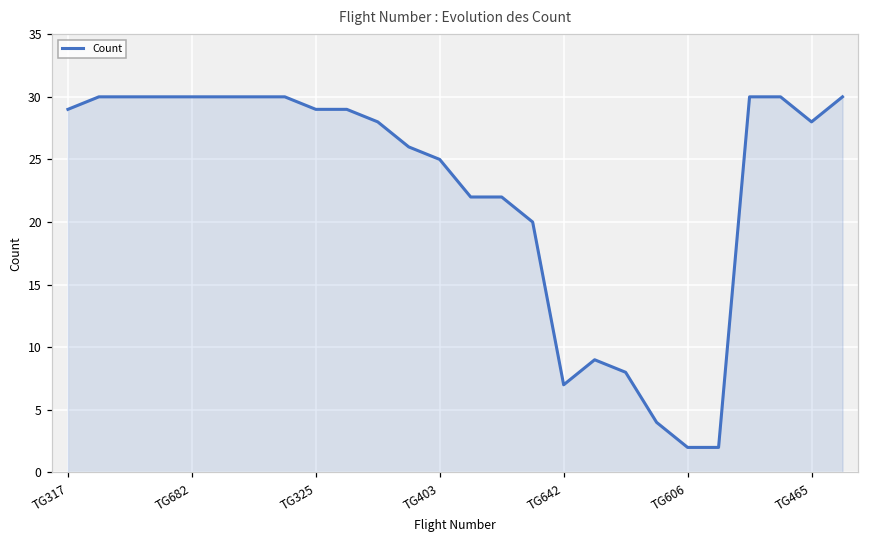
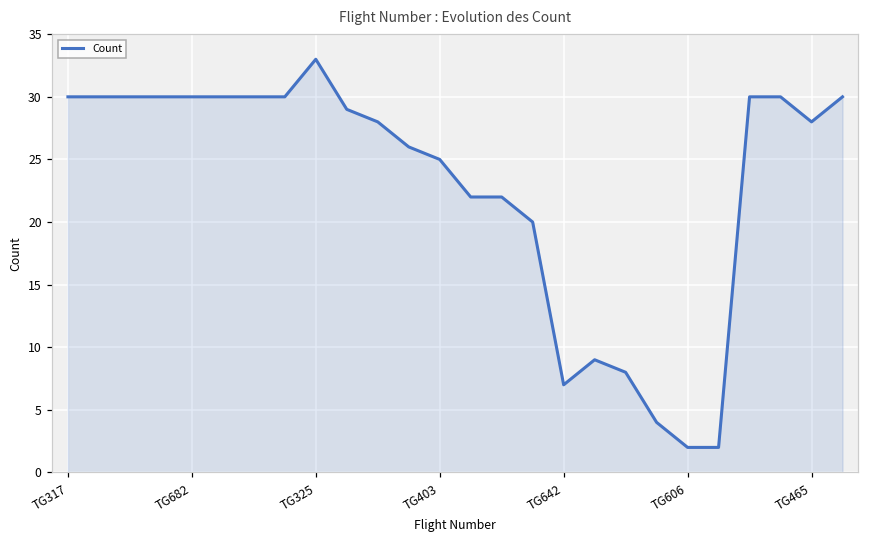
  {
    "Count": {
-     "TG317": 29,
+     "TG317": 30,
      "TG682": 30,
-     "TG325": 29,
+     "TG325": 33,
      "TG403": 25,
      "TG642": 7,
      "TG606": 2,
      "TG465": 28
    }
  }
